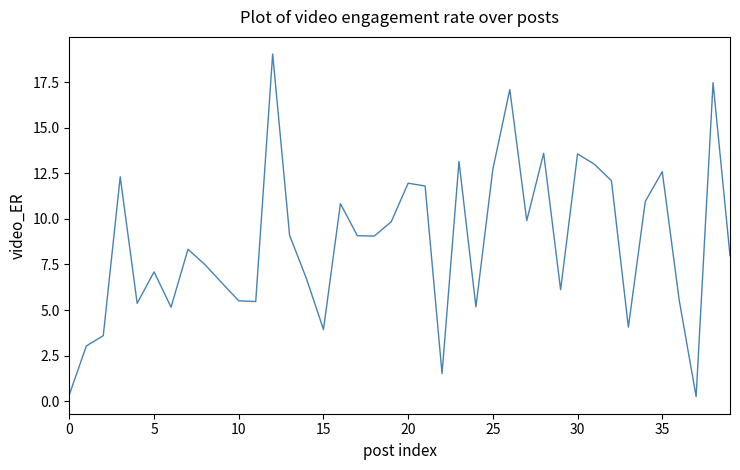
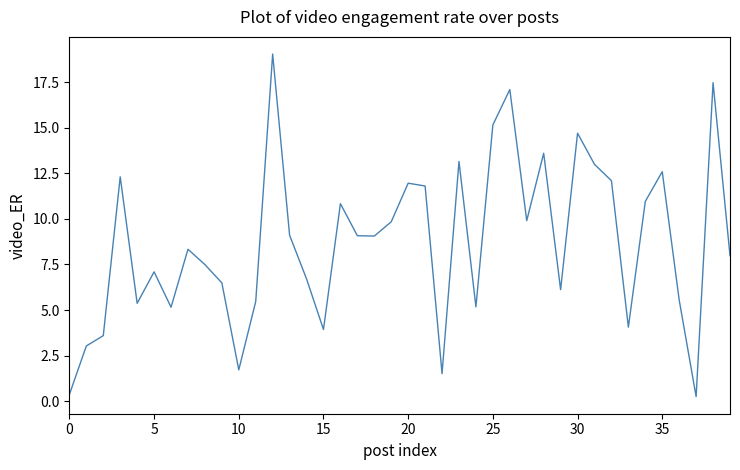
  {
    "0": 0.4,
    "5": 7.1,
-   "10": 5.5,
+   "10": 1.7,
    "15": 3.9,
    "20": 12.0,
-   "25": 12.7,
-   "30": 13.6,
+   "25": 15.2,
+   "30": 14.7,
    "35": 12.6
  }
